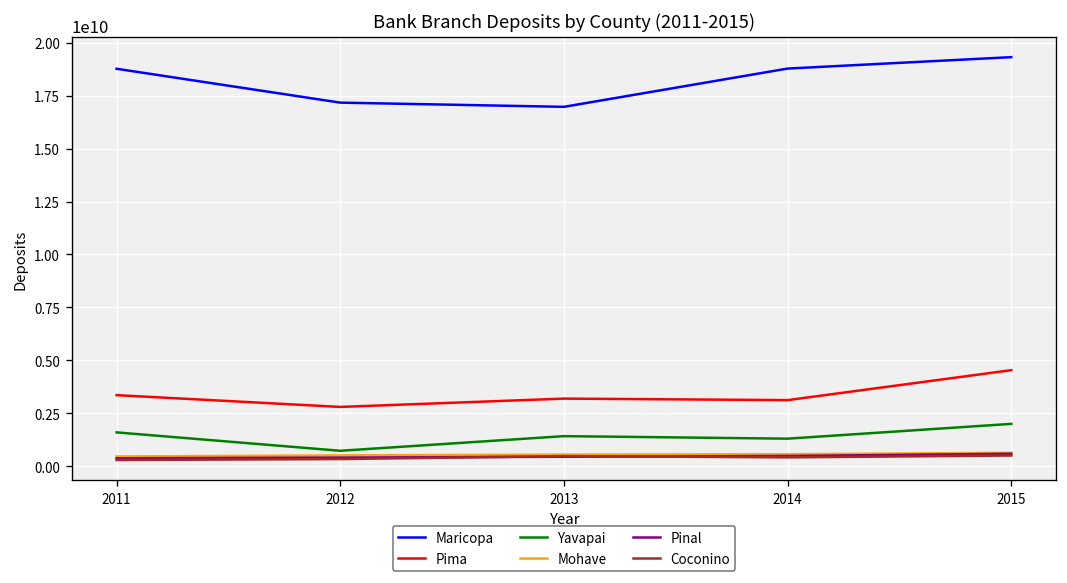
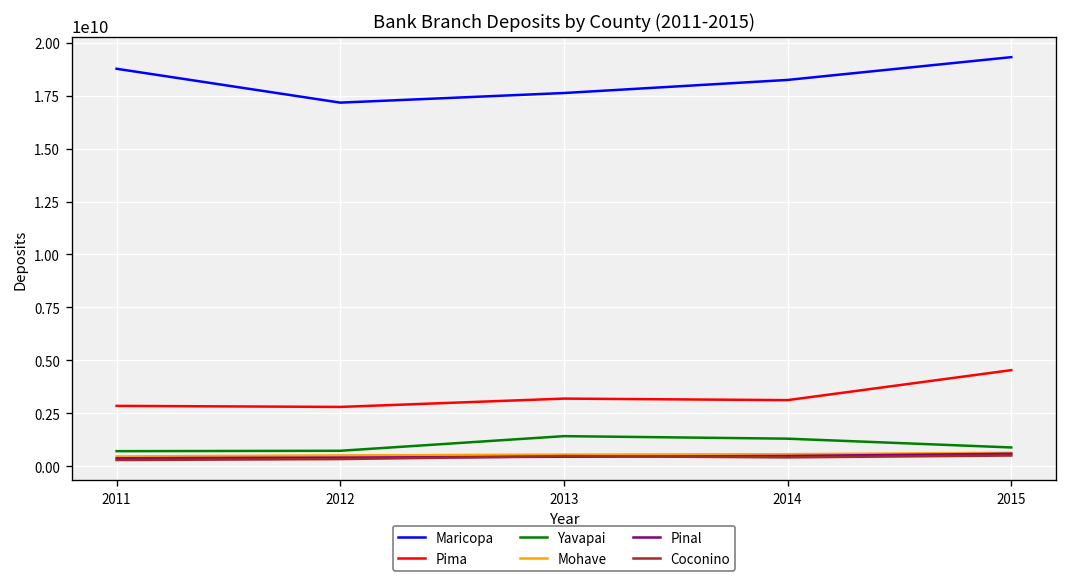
  {
    "Maricopa": {
      "2011": 18800000000,
      "2012": 17200000000,
-     "2013": 17000000000,
-     "2014": 18800000000,
+     "2013": 17600000000,
+     "2014": 18200000000,
      "2015": 19300000000
    },
    "Pima": {
-     "2011": 3400000000,
+     "2011": 2900000000,
      "2012": 2800000000,
      "2013": 3200000000,
      "2014": 3100000000,
      "2015": 4500000000
    },
    "Yavapai": {
-     "2011": 1600000000,
+     "2011": 700000000,
      "2012": 700000000,
      "2013": 1400000000,
      "2014": 1300000000,
-     "2015": 2000000000
+     "2015": 900000000
    }
  }
